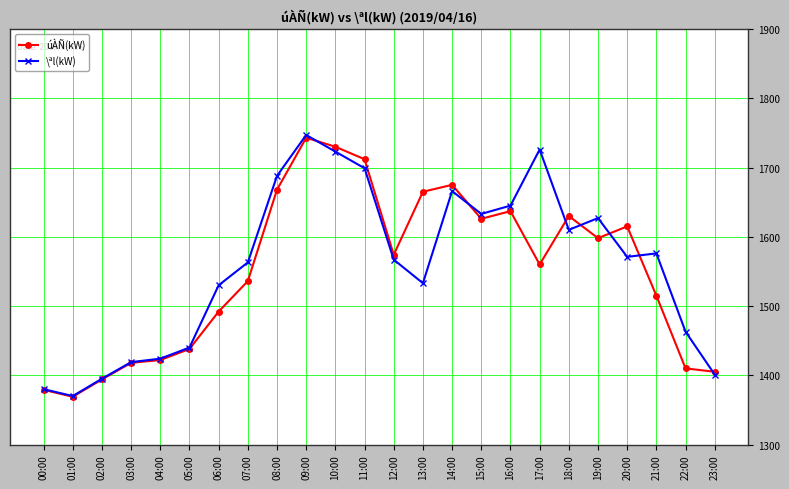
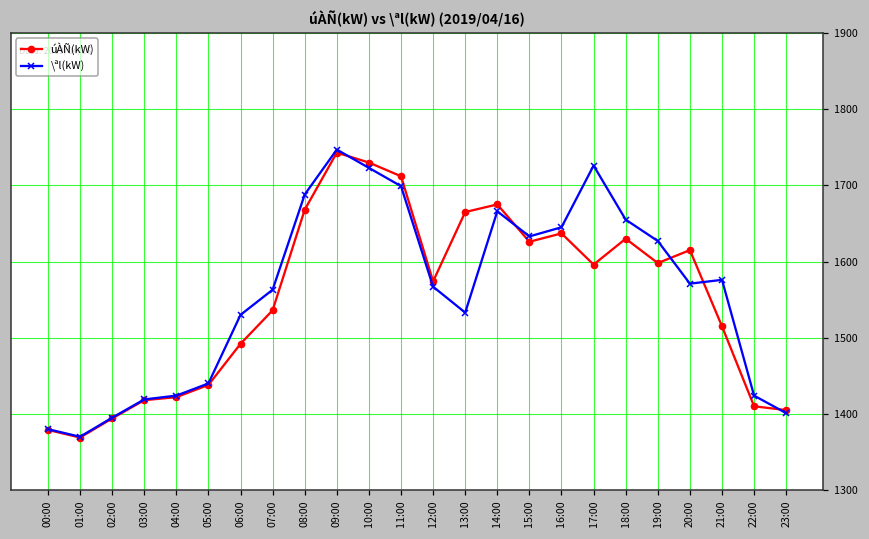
  {
    "úÀÑ(kW)": {
      "06:00": 1490,
      "07:00": 1540,
      "08:00": 1670,
      "09:00": 1740,
      "10:00": 1730,
      "11:00": 1710,
      "12:00": 1570,
      "13:00": 1670,
      "14:00": 1680,
      "15:00": 1630,
      "16:00": 1640,
-     "17:00": 1560,
+     "17:00": 1600,
      "18:00": 1630,
      "19:00": 1600,
      "20:00": 1620,
      "21:00": 1520,
      "22:00": 1410,
      "23:00": 1410
    },
    "\\ªl(kW)": {
      "06:00": 1530,
      "07:00": 1560,
      "08:00": 1690,
      "09:00": 1750,
      "10:00": 1720,
      "11:00": 1700,
      "12:00": 1570,
      "13:00": 1530,
      "14:00": 1670,
      "15:00": 1630,
      "16:00": 1650,
      "17:00": 1730,
-     "18:00": 1610,
+     "18:00": 1660,
      "19:00": 1630,
      "20:00": 1570,
      "21:00": 1580,
-     "22:00": 1460,
+     "22:00": 1420,
      "23:00": 1400
    }
  }
